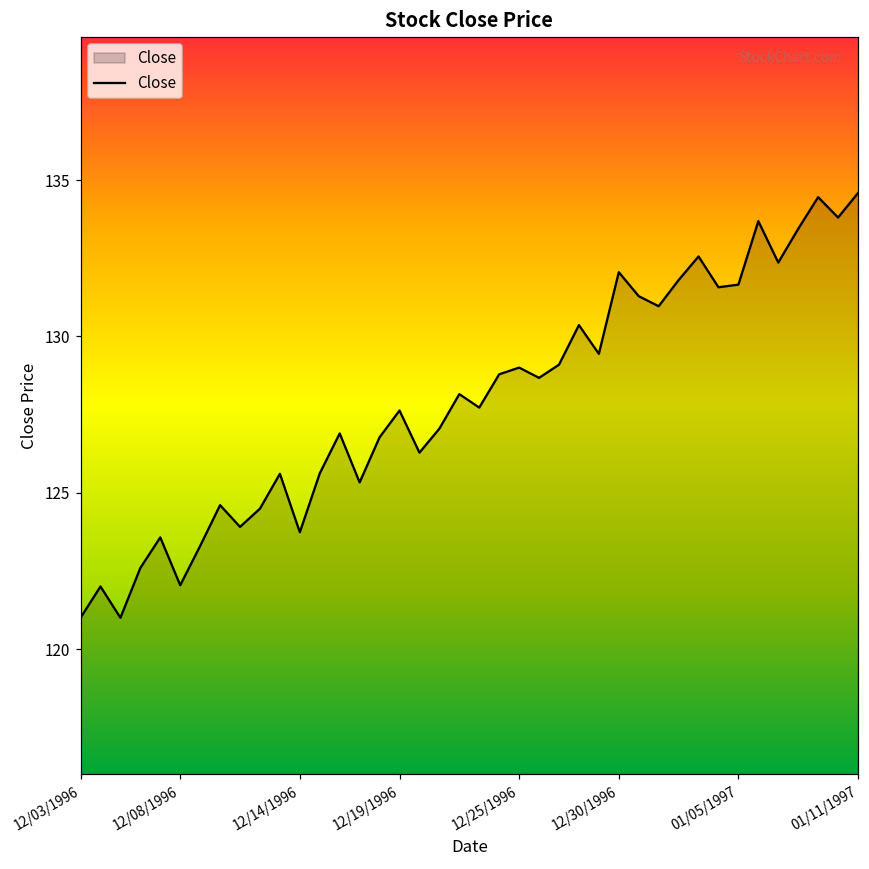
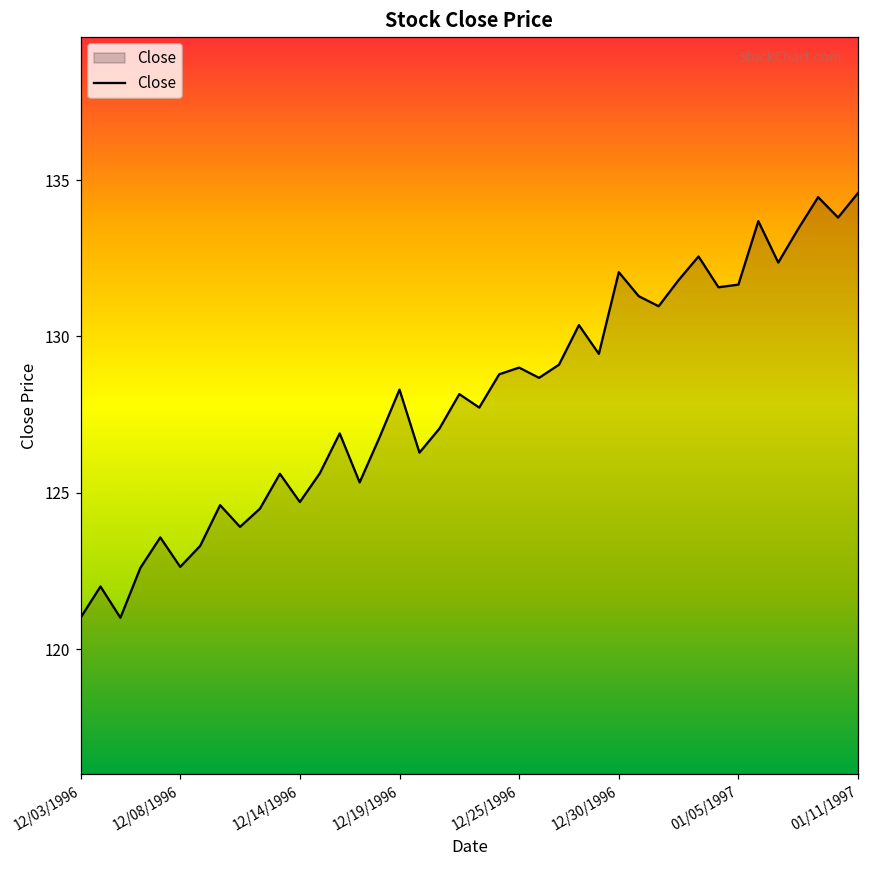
  {
    "12/03/1996": 121.0,
-   "12/08/1996": 122.0,
-   "12/14/1996": 123.7,
-   "12/19/1996": 127.6,
+   "12/08/1996": 122.6,
+   "12/14/1996": 124.7,
+   "12/19/1996": 128.3,
    "12/25/1996": 129.0,
    "12/30/1996": 132.1,
    "01/05/1997": 131.7,
    "01/11/1997": 134.6
  }
